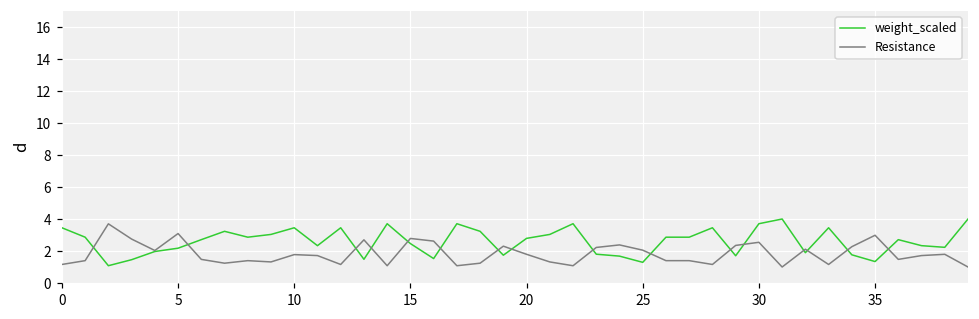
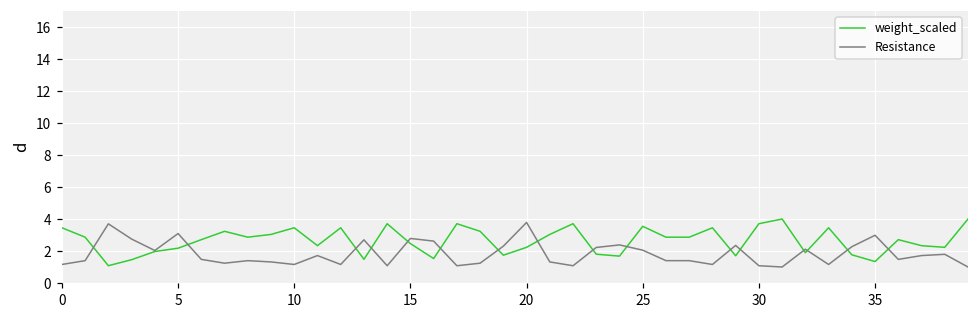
  {
    "weight_scaled": {
      "0": 3.5,
      "5": 2.2,
      "10": 3.5,
      "15": 2.5,
-     "20": 2.8,
-     "25": 1.3,
+     "20": 2.2,
+     "25": 3.5,
      "30": 3.7,
      "35": 1.3
    },
    "Resistance": {
      "0": 1.2,
      "5": 3.1,
-     "10": 1.8,
+     "10": 1.2,
      "15": 2.8,
-     "20": 1.8,
+     "20": 3.8,
      "25": 2.1,
-     "30": 2.5,
+     "30": 1.1,
      "35": 3.0
    }
  }
